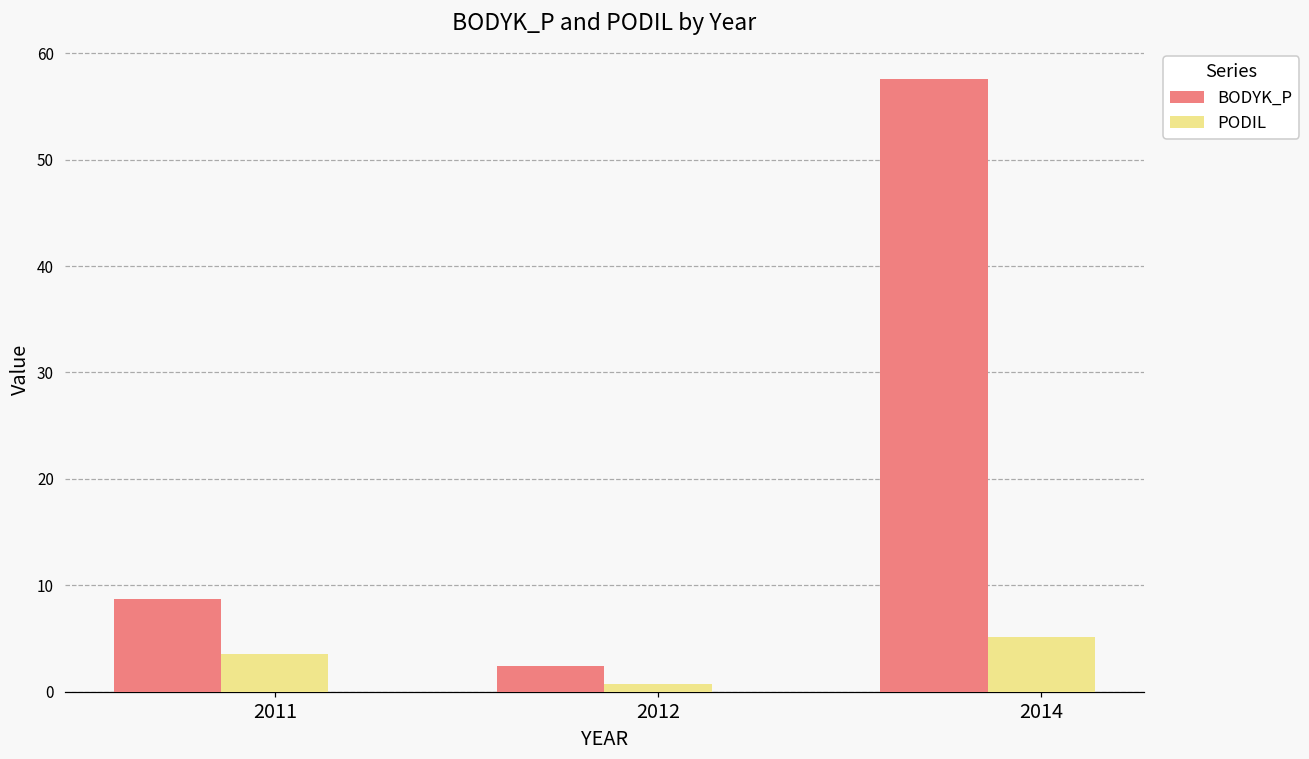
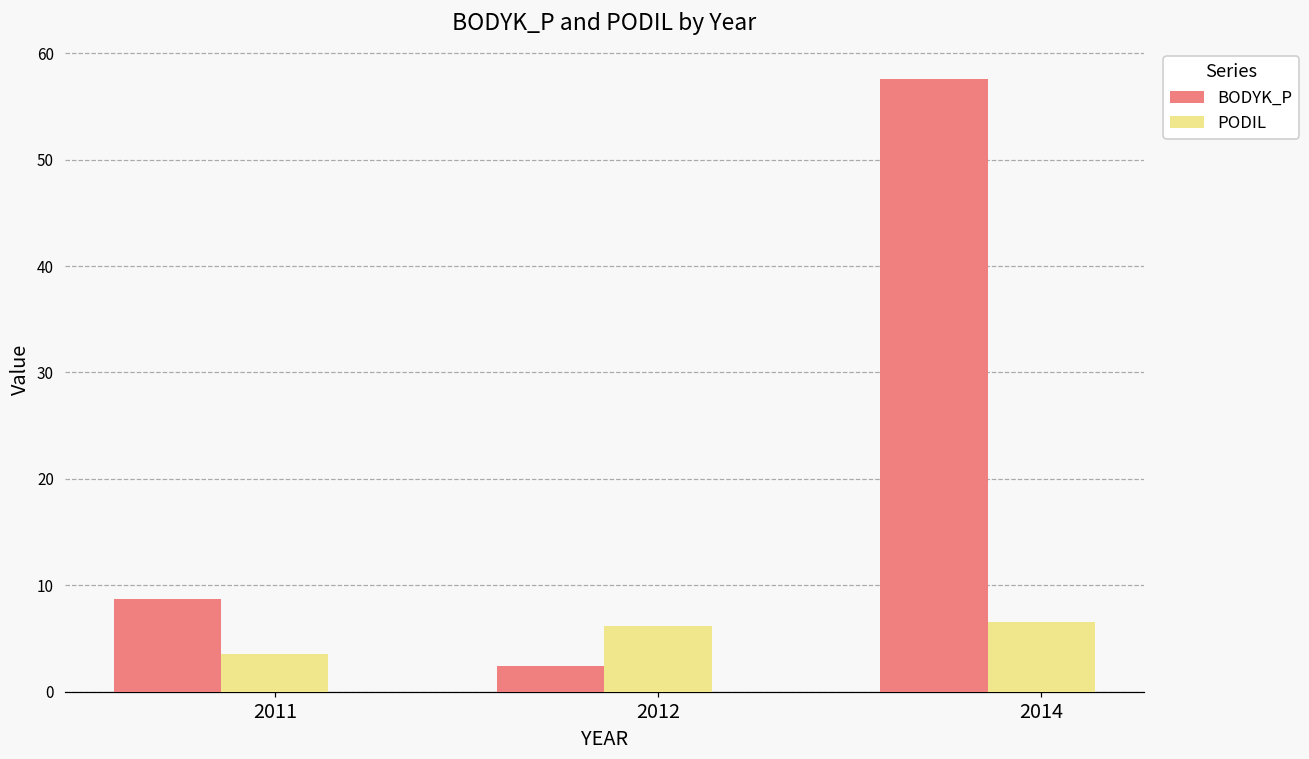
  {
    "BODYK_P": {
      "2011": 9,
      "2012": 2,
      "2014": 58
    },
    "PODIL": {
      "2011": 4,
-     "2012": 1,
-     "2014": 5
+     "2012": 6,
+     "2014": 7
    }
  }
